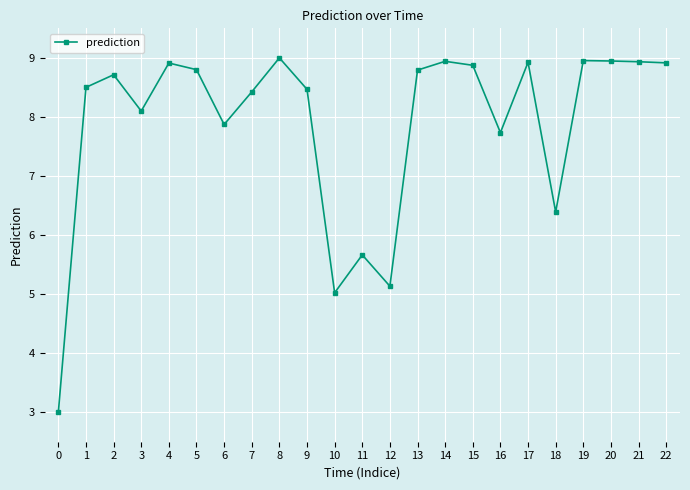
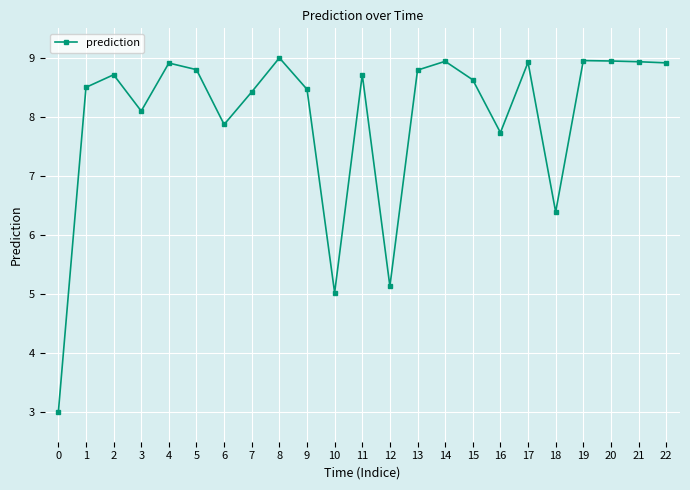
  {
    "0": 3.0,
    "1": 8.5,
    "2": 8.7,
    "3": 8.1,
    "4": 8.9,
    "5": 8.8,
    "6": 7.9,
    "7": 8.4,
    "8": 9.0,
    "9": 8.5,
    "10": 5.0,
-   "11": 5.7,
+   "11": 8.7,
    "12": 5.1,
    "13": 8.8,
    "14": 8.9,
-   "15": 8.9,
+   "15": 8.6,
    "16": 7.7,
    "17": 8.9,
    "18": 6.4,
    "19": 9.0,
    "20": 8.9,
    "21": 8.9,
    "22": 8.9
  }
